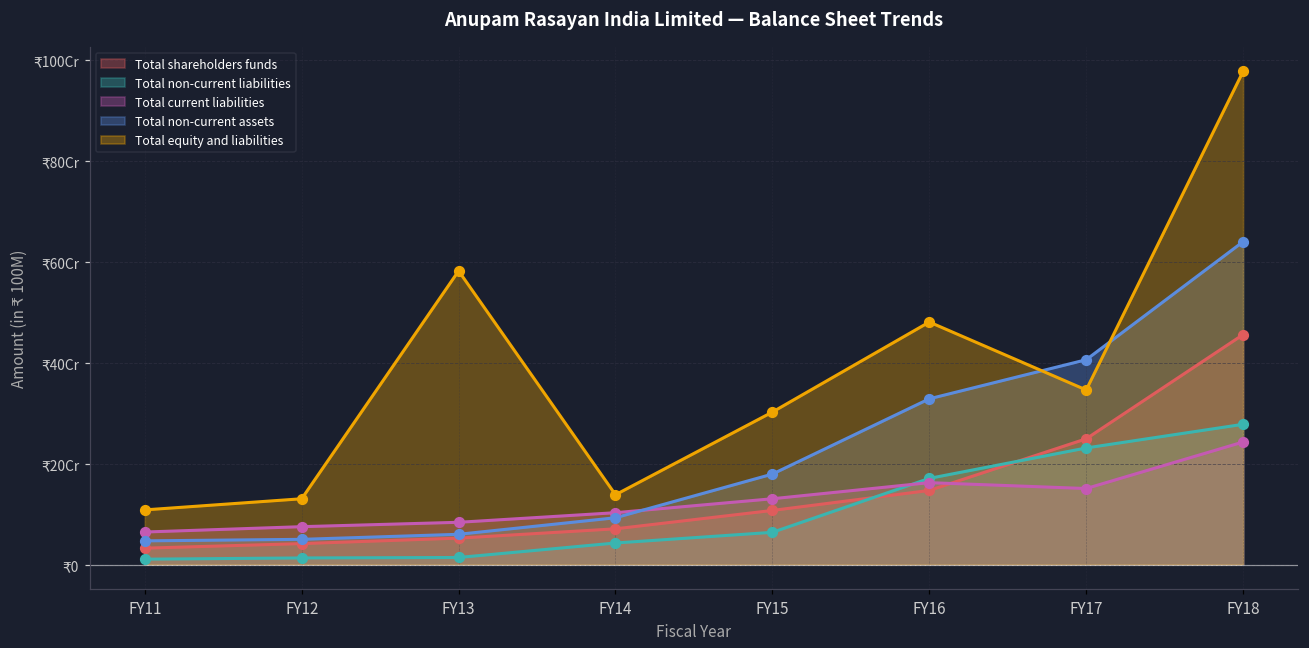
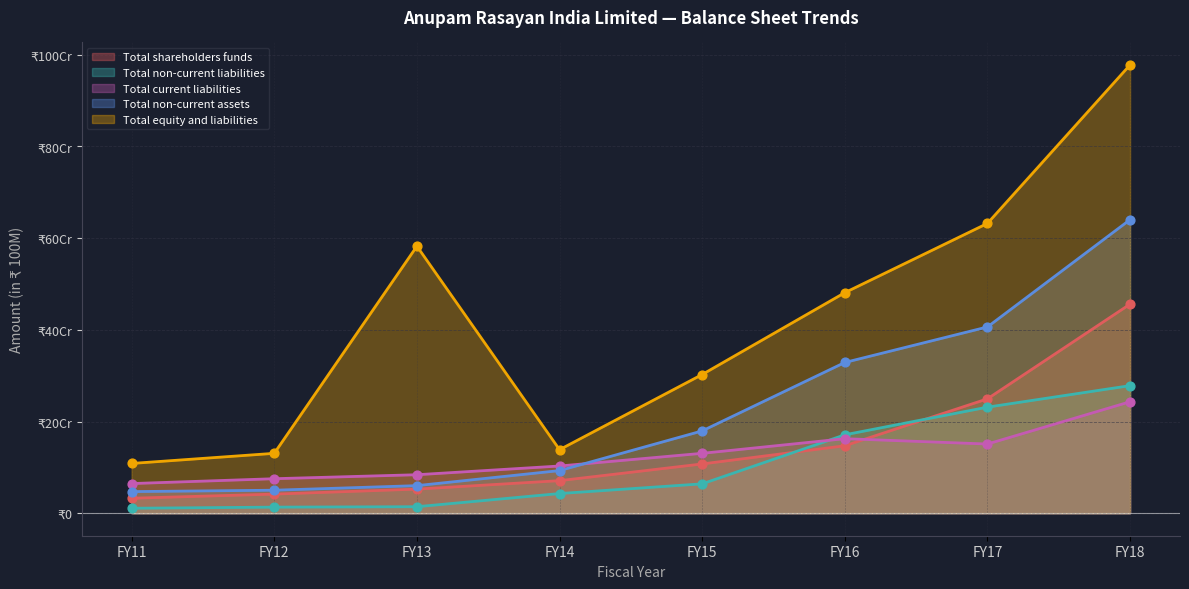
  {
    "Total equity and liabilities": {
      "FY11": "₹11Cr",
      "FY12": "₹13Cr",
      "FY13": "₹58Cr",
      "FY14": "₹14Cr",
      "FY15": "₹30Cr",
      "FY16": "₹48Cr",
-     "FY17": "₹35Cr",
+     "FY17": "₹63Cr",
      "FY18": "₹98Cr"
    }
  }
